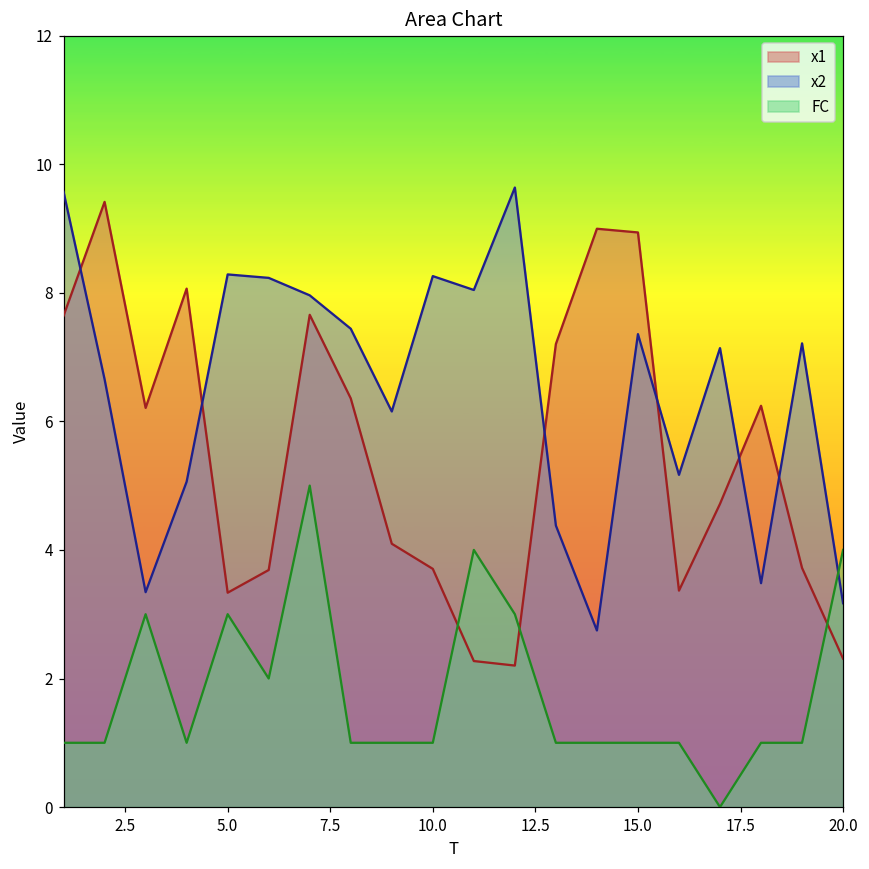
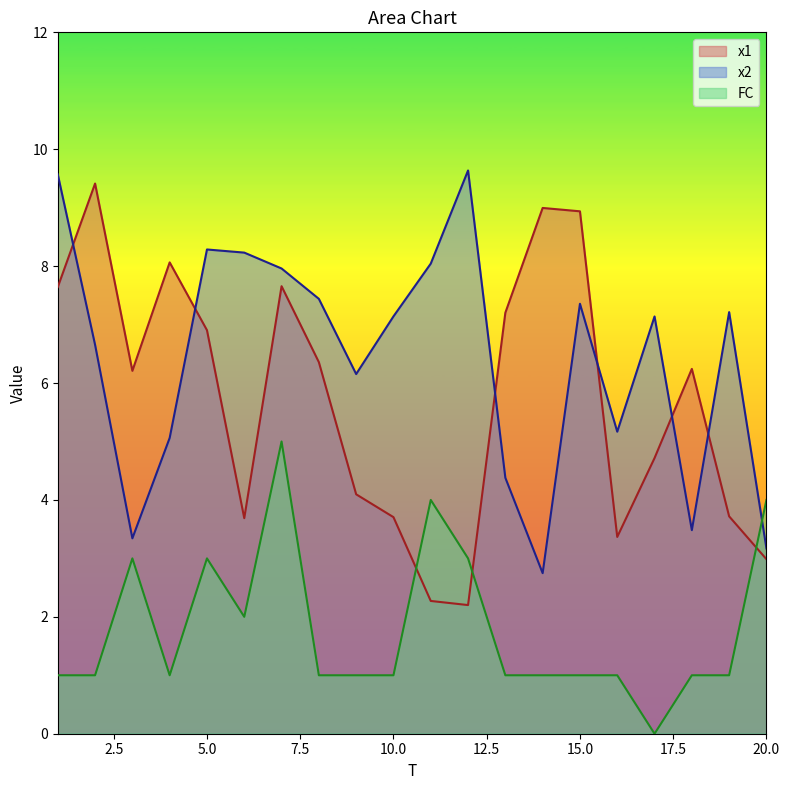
  {
    "x1": {
-     "5.0": 3.3,
+     "5.0": 6.9,
      "10.0": 3.7,
      "15.0": 8.9,
-     "20.0": 2.3
+     "20.0": 3.0
    },
    "x2": {
      "5.0": 8.3,
-     "10.0": 8.3,
+     "10.0": 7.1,
      "15.0": 7.4,
      "20.0": 3.2
    },
    "FC": {
      "5.0": 3.0,
      "10.0": 1.0,
      "15.0": 1.0,
      "20.0": 4.0
    }
  }
